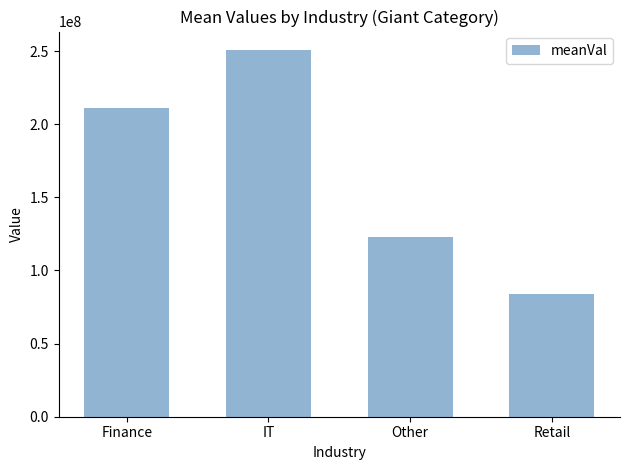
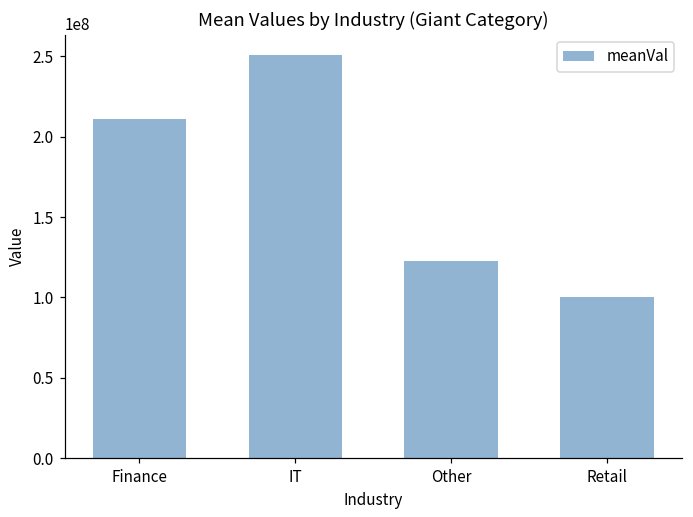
  {
    "Finance": 211000000,
    "IT": 251000000,
    "Other": 123000000,
-   "Retail": 84000000
+   "Retail": 100000000
  }
